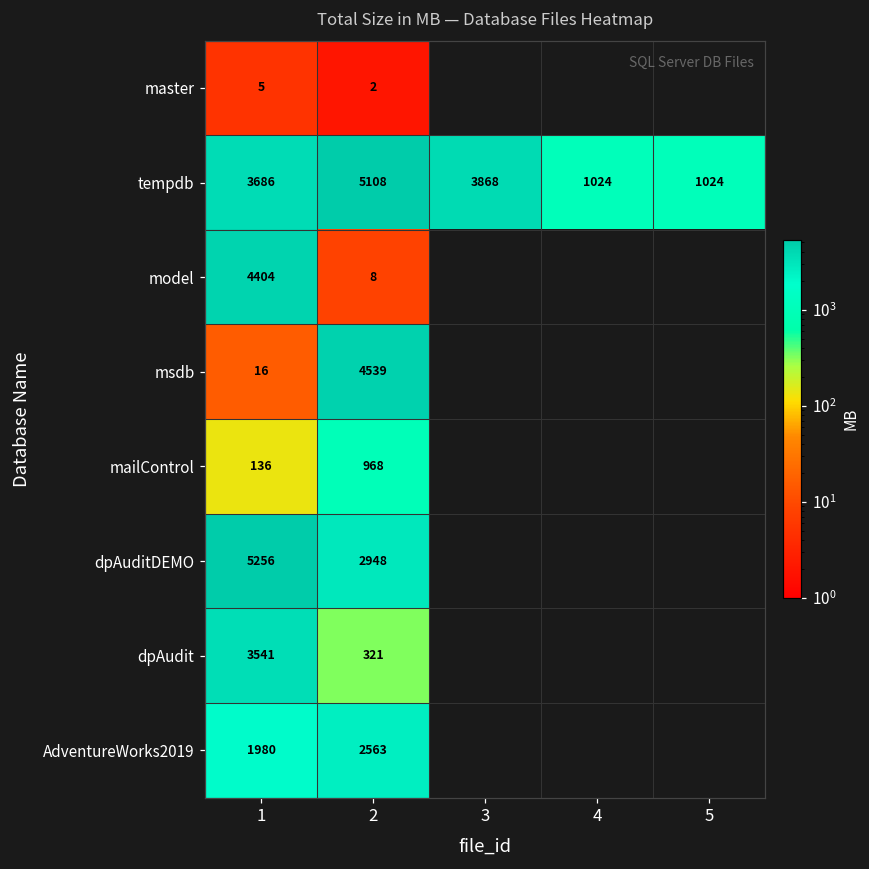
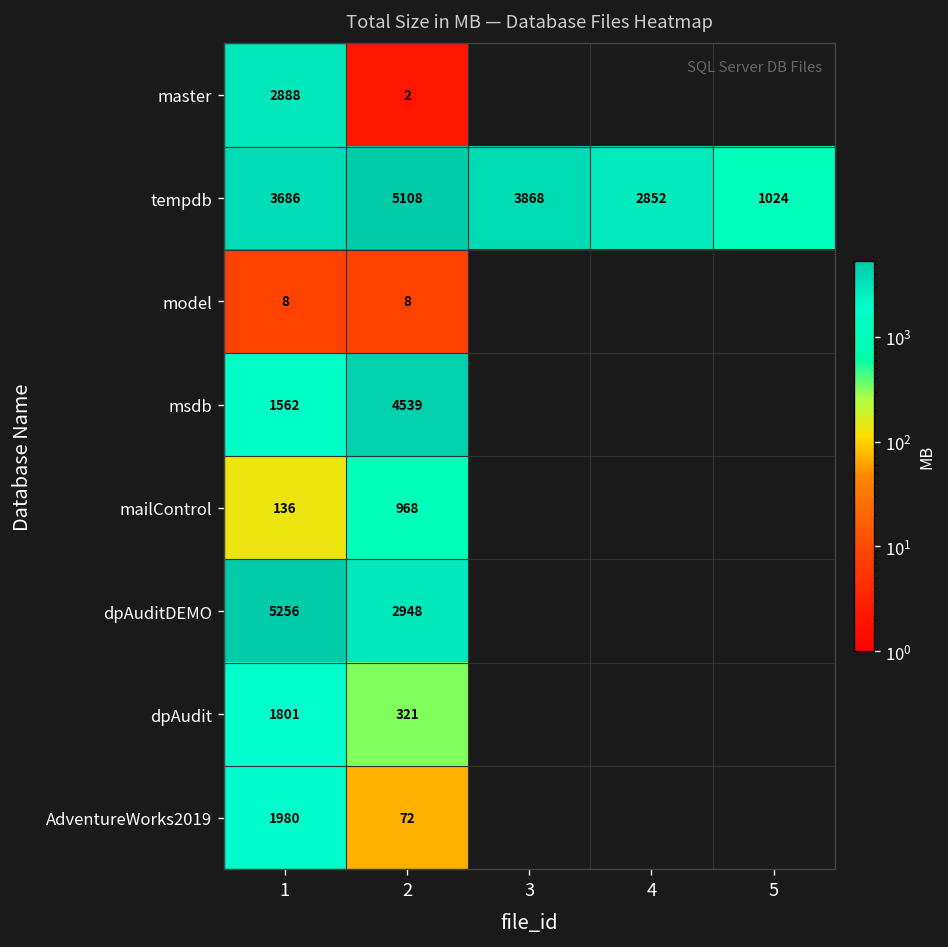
  {
    "master": {
-     "1": 5,
+     "1": 2888,
      "2": 2
    },
    "tempdb": {
      "1": 3686,
      "2": 5108,
      "3": 3868,
-     "4": 1024,
+     "4": 2852,
      "5": 1024
    },
    "model": {
-     "1": 4404,
+     "1": 8,
      "2": 8
    },
    "msdb": {
-     "1": 16,
+     "1": 1562,
      "2": 4539
    },
    "mailControl": {
      "1": 136,
      "2": 968
    },
    "dpAuditDEMO": {
      "1": 5256,
      "2": 2948
    },
    "dpAudit": {
-     "1": 3541,
+     "1": 1801,
      "2": 321
    },
    "AdventureWorks2019": {
      "1": 1980,
-     "2": 2563
+     "2": 72
    }
  }
